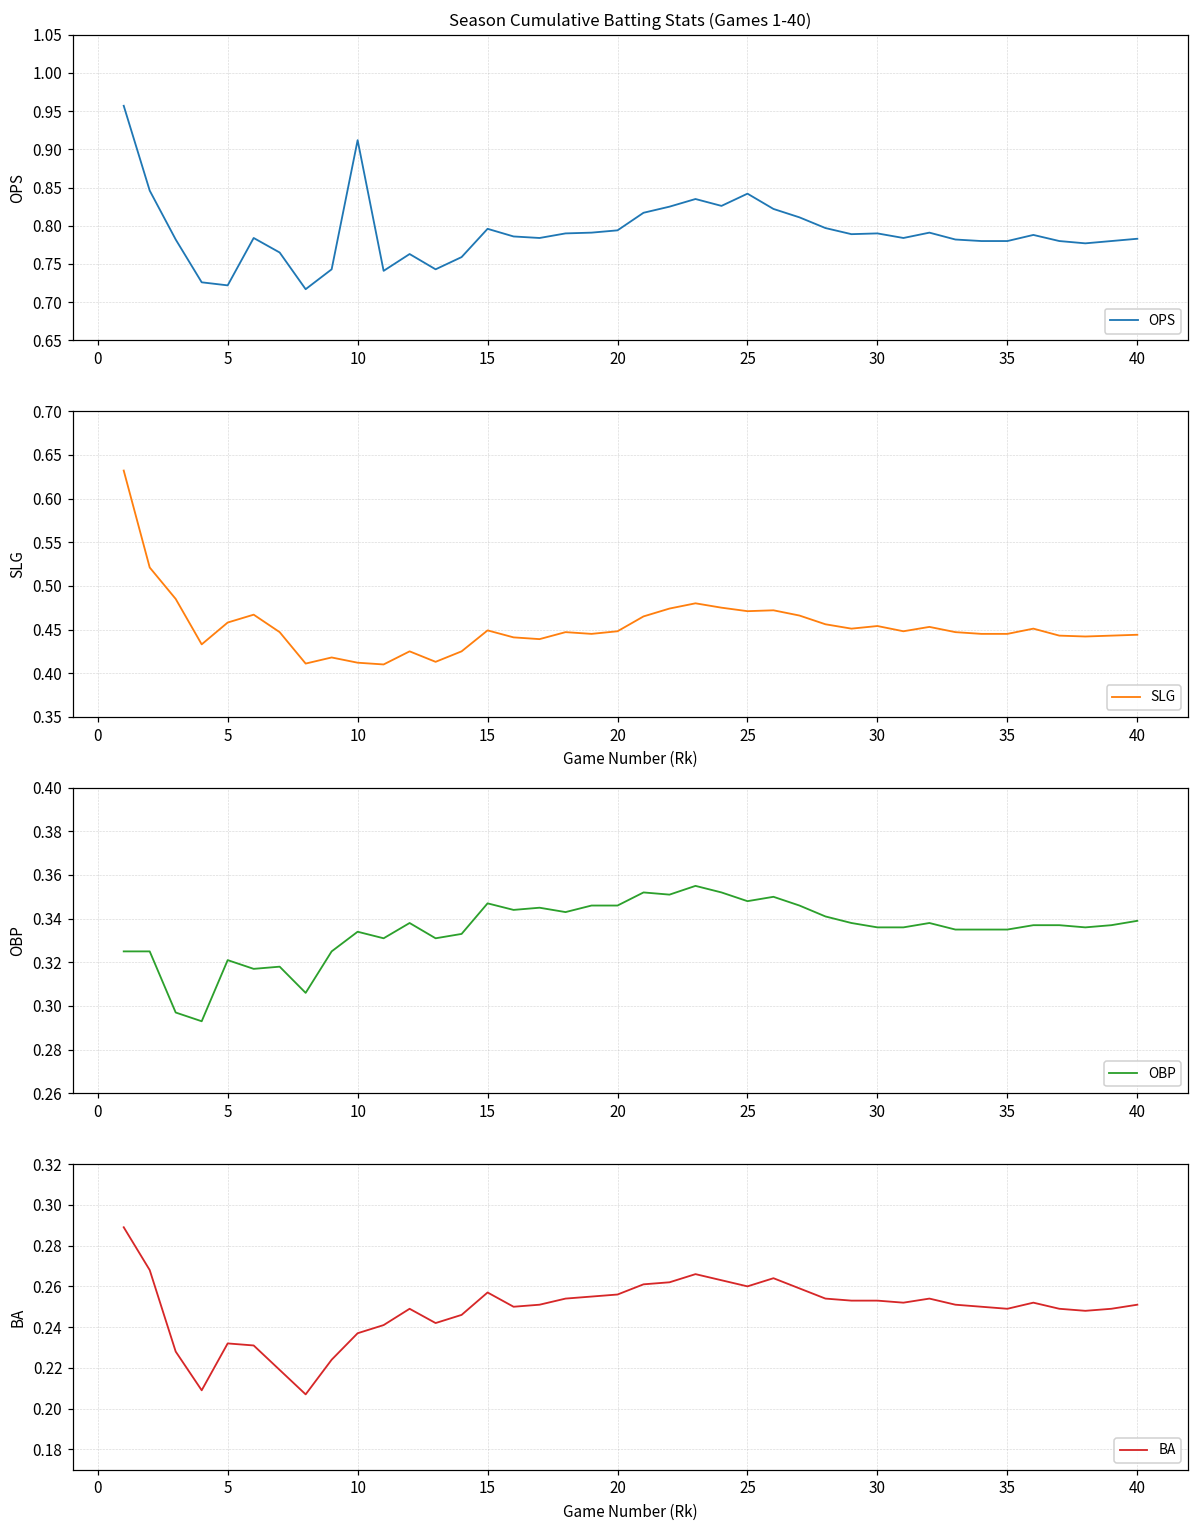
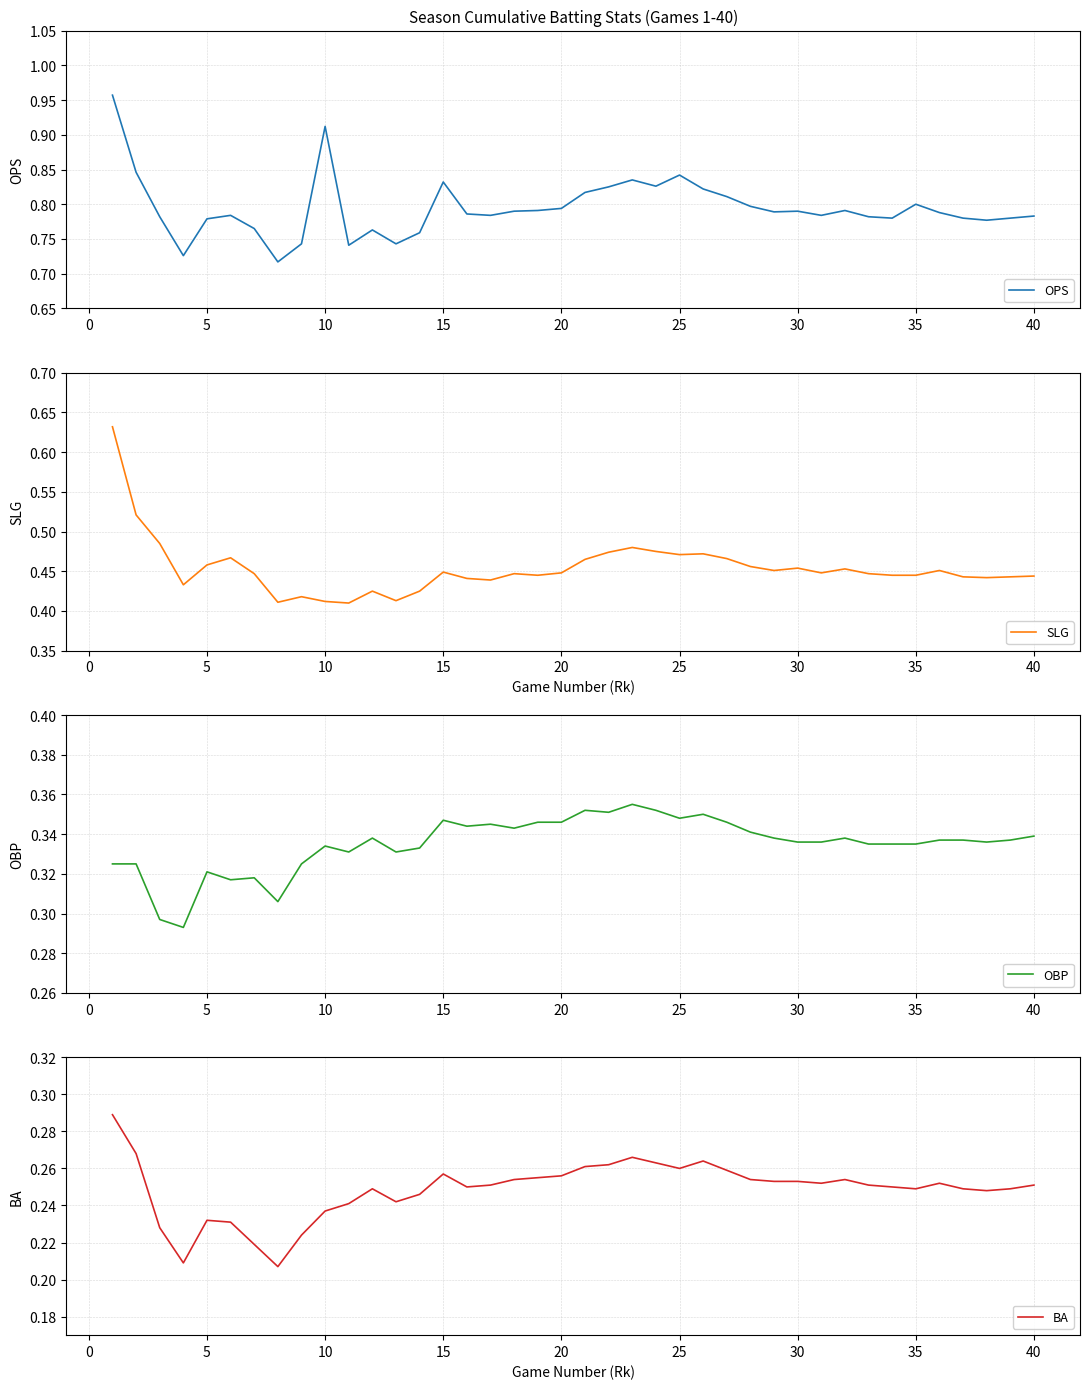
  {
    "Season Cumulative Batting Stats (Games 1-40)": {
-     "5": 0.72,
+     "5": 0.78,
      "10": 0.91,
-     "15": 0.80,
+     "15": 0.83,
      "20": 0.79,
      "25": 0.84,
      "30": 0.79,
-     "35": 0.78,
+     "35": 0.80,
      "40": 0.78
    }
  }
